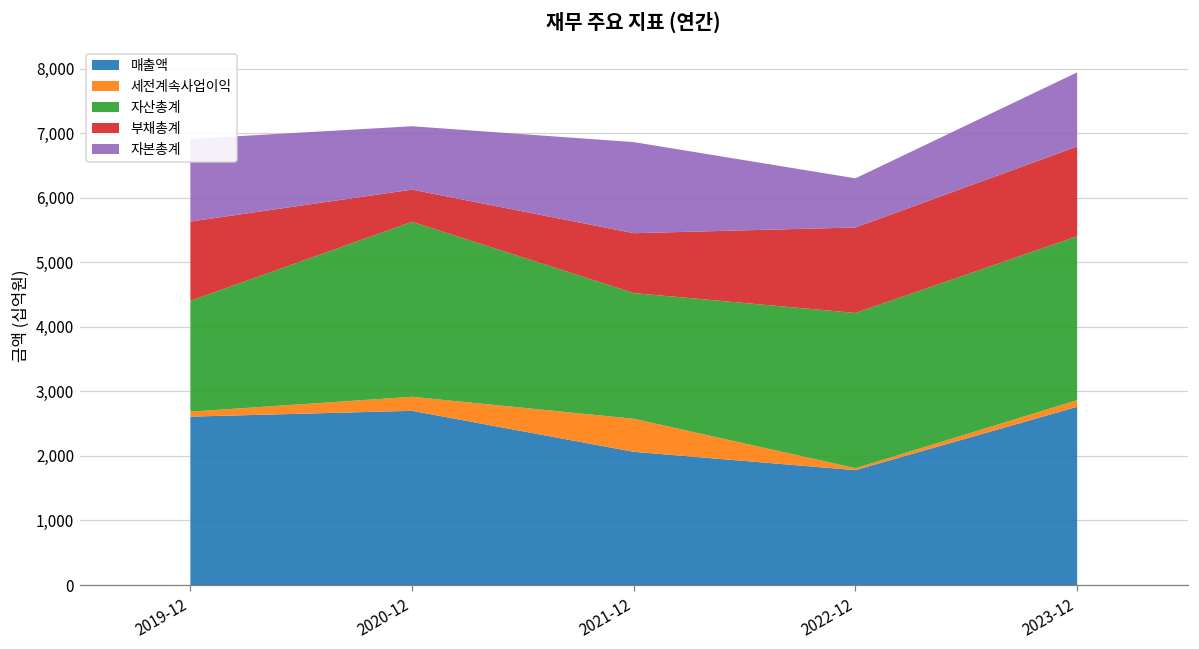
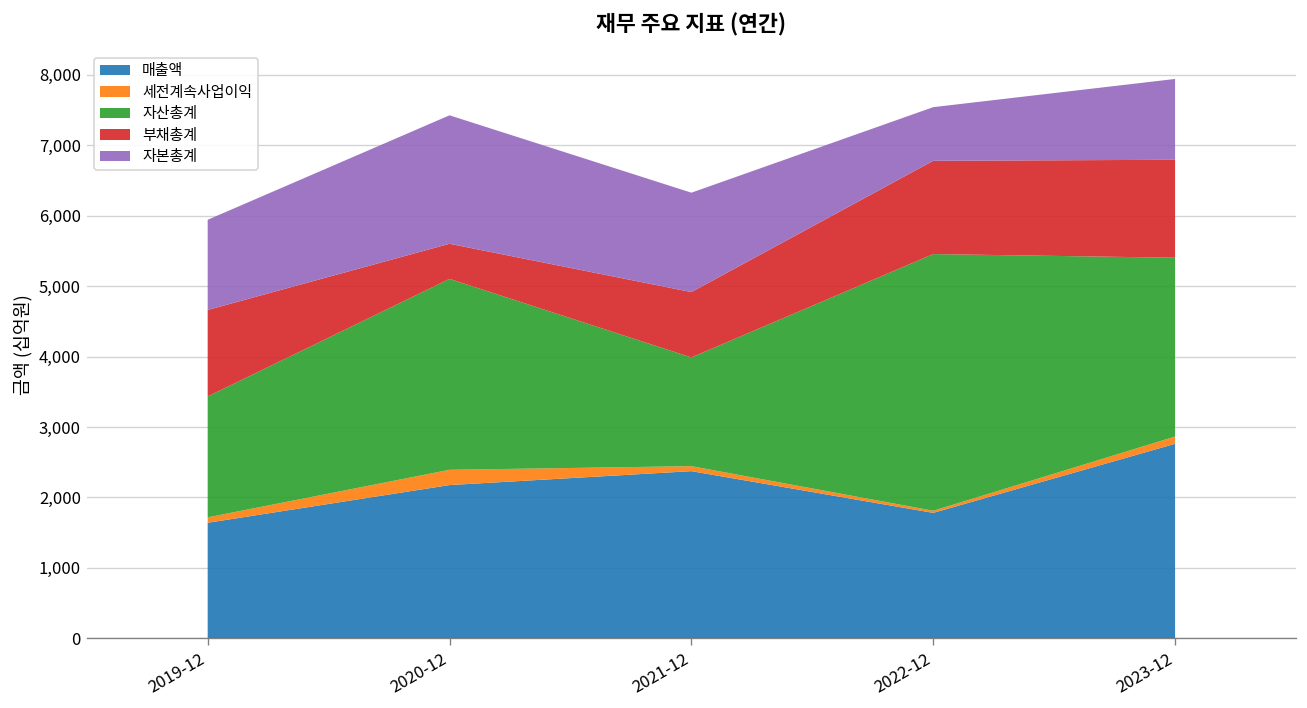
  {
    "매출액": {
-     "2019-12": "2,600",
-     "2020-12": "2,700",
-     "2021-12": "2,100",
+     "2019-12": "1,600",
+     "2020-12": "2,200",
+     "2021-12": "2,400",
      "2023-12": "2,800"
    },
    "세전계속사업이익": {
      "2019-12": "100",
      "2020-12": "200",
-     "2021-12": "500",
+     "2021-12": "100",
      "2023-12": "100"
    },
    "자산총계": {
      "2019-12": "1,700",
      "2020-12": "2,700",
-     "2021-12": "1,900",
-     "2022-12": "2,400",
+     "2021-12": "1,500",
+     "2022-12": "3,600",
      "2023-12": "2,500"
    },
    "부채총계": {
      "2019-12": "1,200",
      "2020-12": "500",
      "2021-12": "900",
      "2022-12": "1,300",
      "2023-12": "1,400"
    },
    "자본총계": {
-     "2020-12": "1,000",
+     "2020-12": "1,800",
      "2021-12": "1,400",
      "2022-12": "800",
      "2023-12": "1,100"
    }
  }
